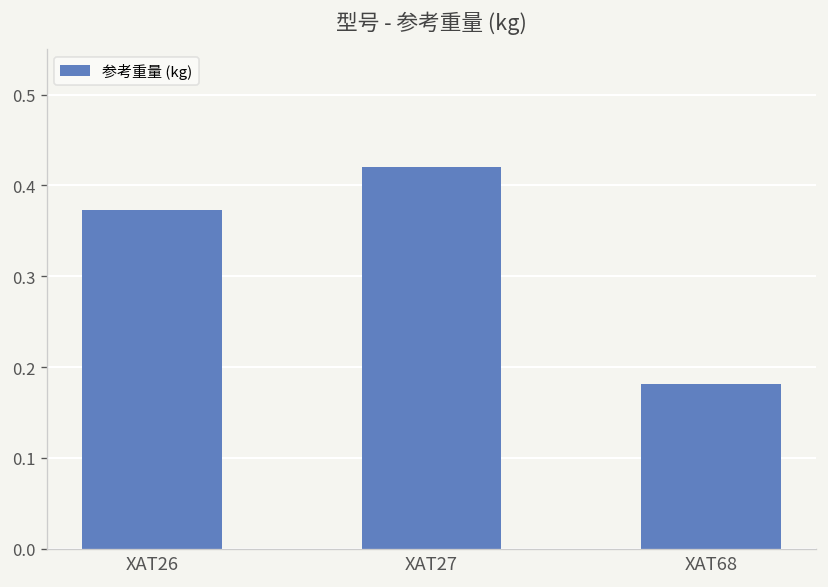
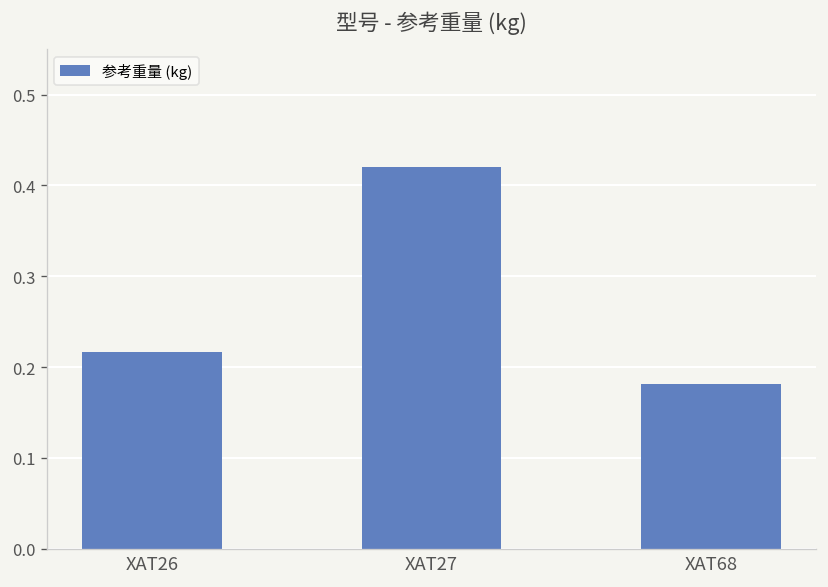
  {
-   "XAT26": 0.37,
+   "XAT26": 0.22,
    "XAT27": 0.42,
    "XAT68": 0.18
  }
